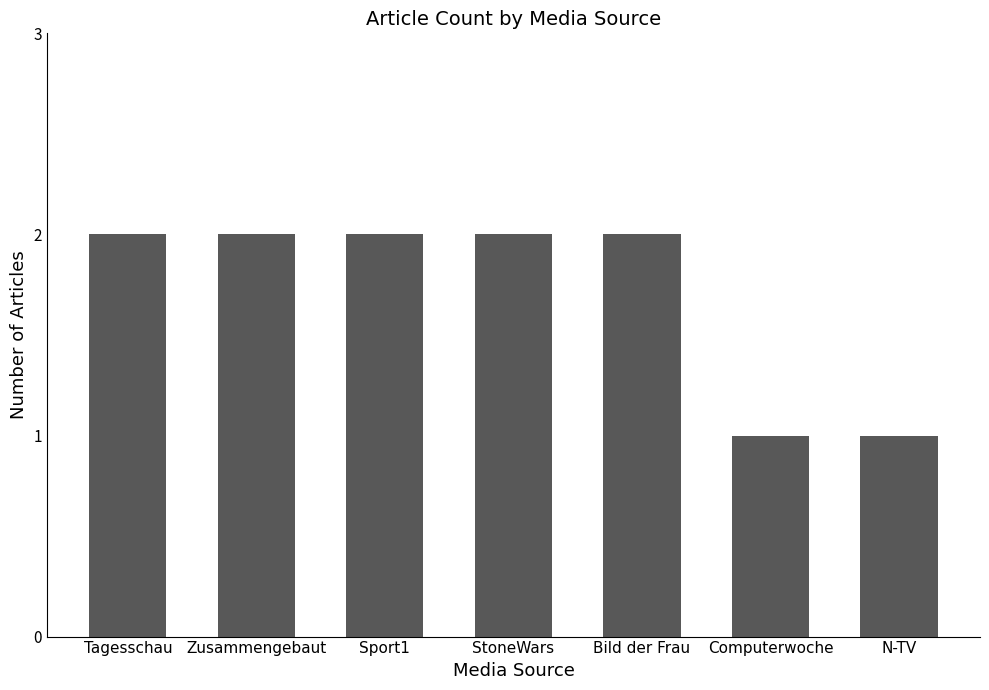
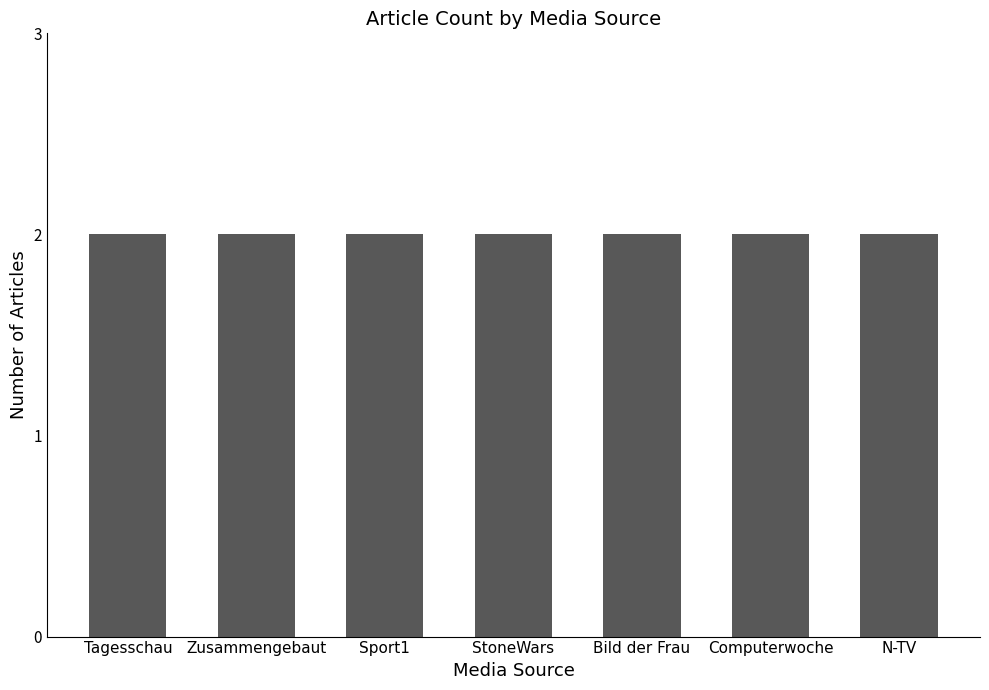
  {
    "Tagesschau": 2,
    "Zusammengebaut": 2,
    "Sport1": 2,
    "StoneWars": 2,
    "Bild der Frau": 2,
-   "Computerwoche": 1,
-   "N-TV": 1
+   "Computerwoche": 2,
+   "N-TV": 2
  }
